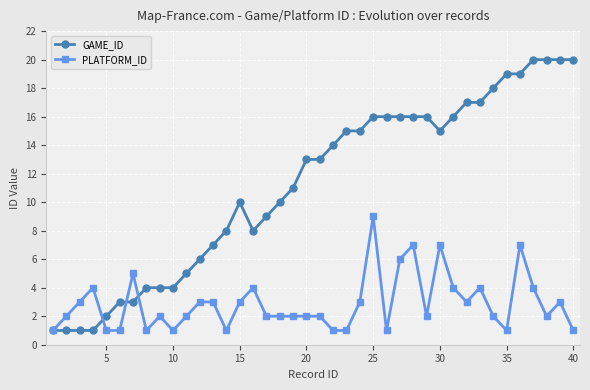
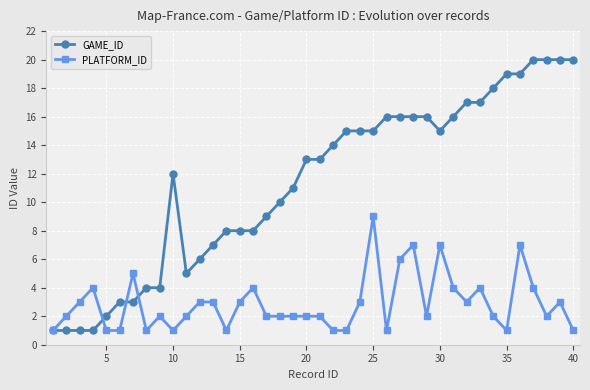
  {
    "GAME_ID": {
      "5": 2,
-     "10": 4,
-     "15": 10,
+     "10": 12,
+     "15": 8,
      "20": 13,
-     "25": 16,
+     "25": 15,
      "30": 15,
      "35": 19,
      "40": 20
    },
    "PLATFORM_ID": {
      "5": 1,
      "10": 1,
      "15": 3,
      "20": 2,
      "25": 9,
      "30": 7,
      "35": 1,
      "40": 1
    }
  }
